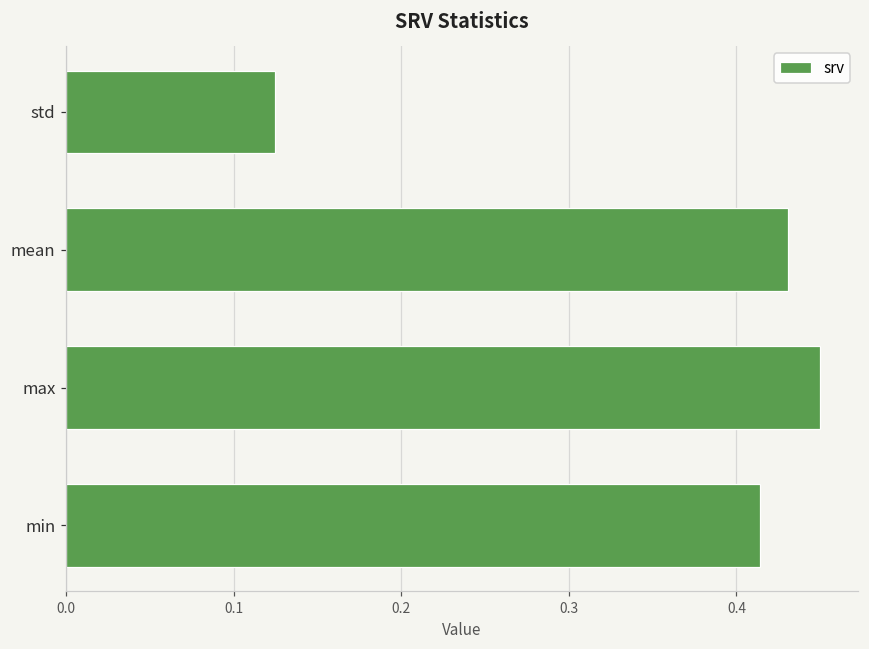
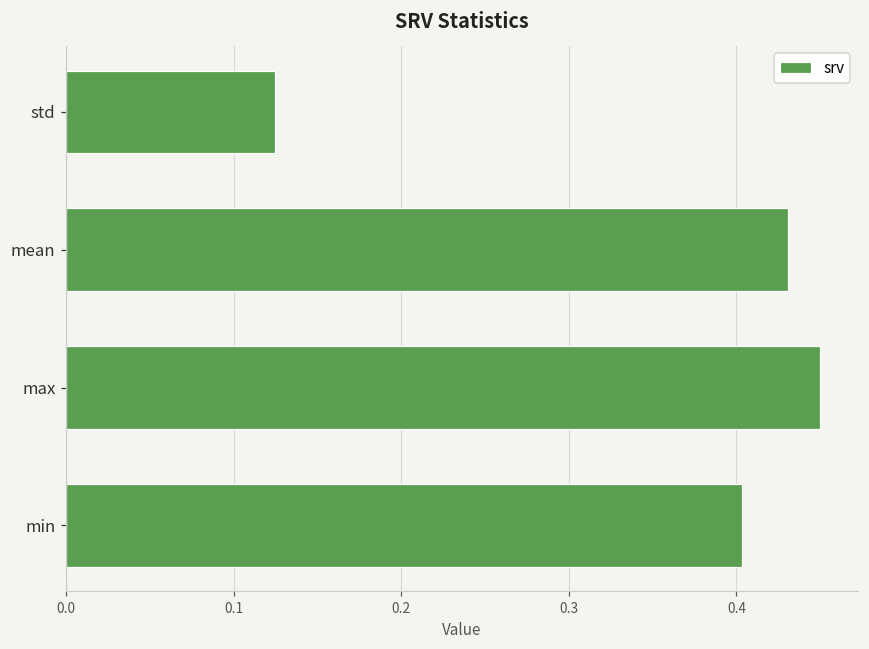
  {
    "std": 0.124,
    "mean": 0.431,
    "max": 0.450,
-   "min": 0.414
+   "min": 0.403
  }
